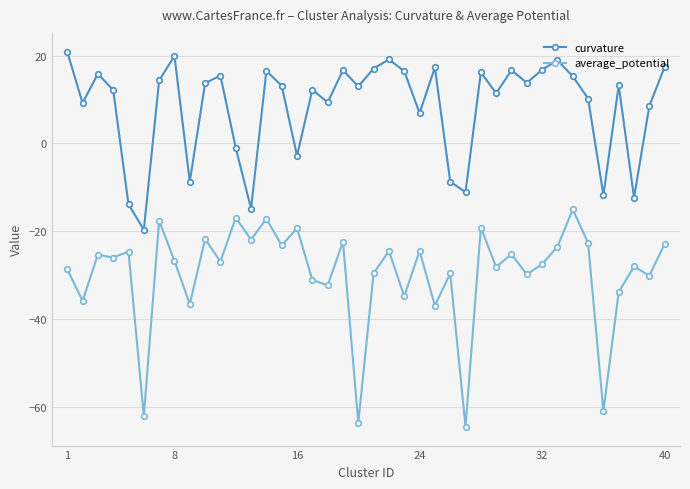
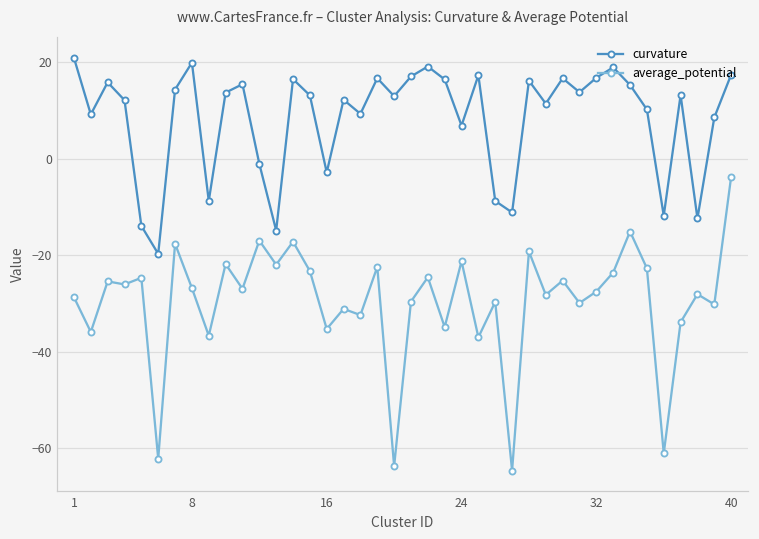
  {
    "curvature": {
      "1": 21,
      "8": 20,
      "16": -3,
      "24": 7,
      "32": 17,
      "40": 17
    },
    "average_potential": {
      "1": -29,
      "8": -27,
-     "16": -19,
-     "24": -25,
+     "16": -35,
+     "24": -21,
      "32": -28,
-     "40": -23
+     "40": -4
    }
  }
